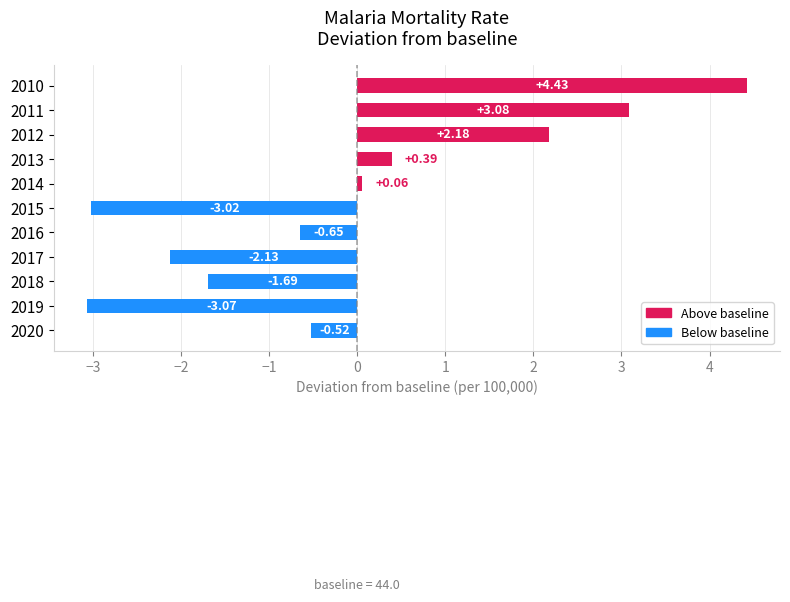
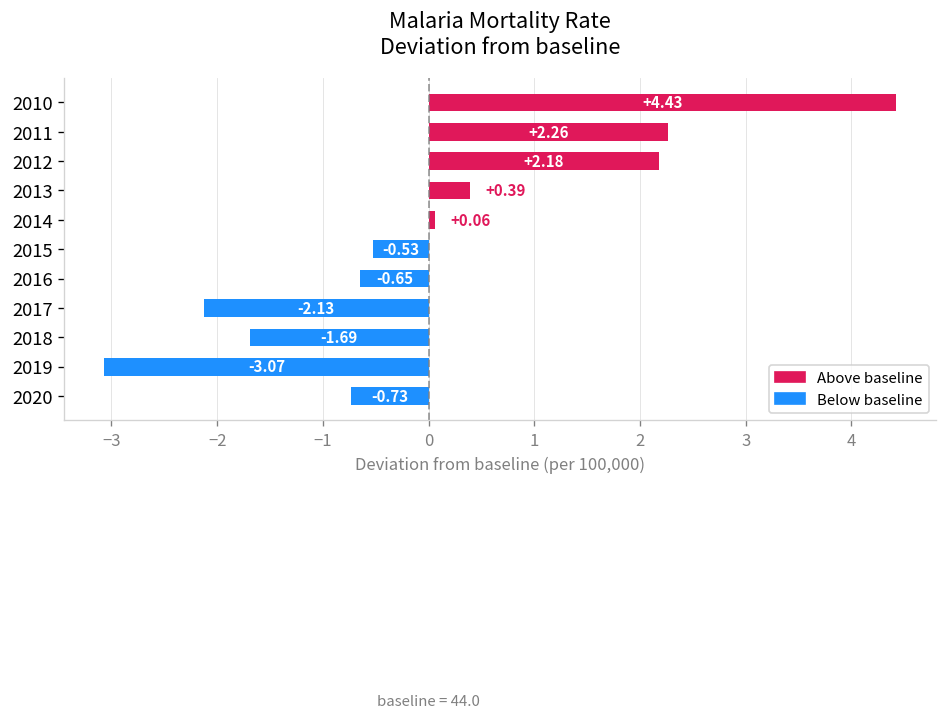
  {
    "2010": "+4.43",
-   "2011": "+3.08",
+   "2011": "+2.26",
    "2012": "+2.18",
    "2013": "+0.39",
    "2014": "+0.06",
-   "2015": "-3.02",
+   "2015": "-0.53",
    "2016": "-0.65",
    "2017": "-2.13",
    "2018": "-1.69",
    "2019": "-3.07",
-   "2020": "-0.52"
+   "2020": "-0.73"
  }
